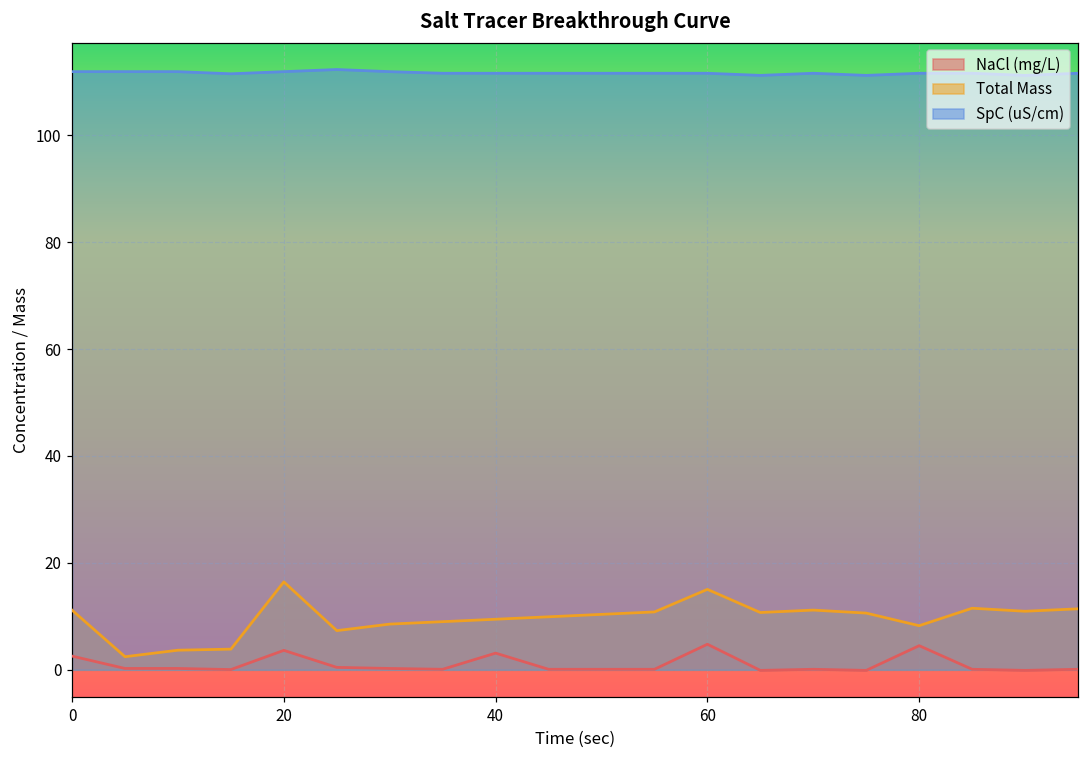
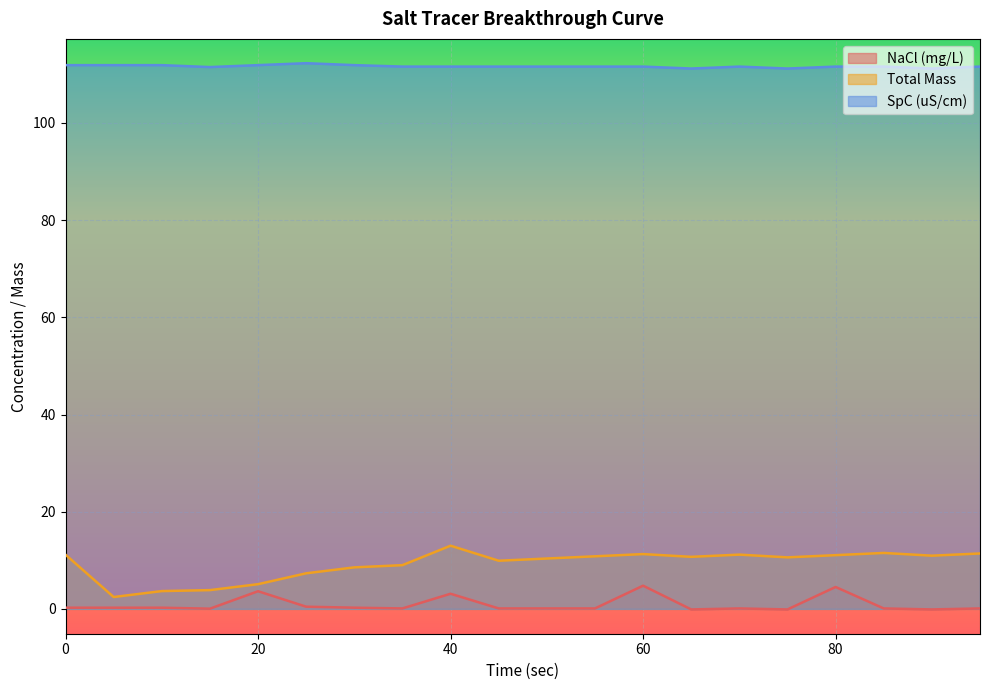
  {
    "NaCl (mg/L)": {
-     "0": 3,
+     "0": 0,
      "20": 4,
      "40": 3,
      "60": 5,
      "80": 5
    },
    "Total Mass": {
      "0": 11,
-     "20": 16,
-     "40": 9,
-     "60": 15,
-     "80": 8
+     "20": 5,
+     "40": 13,
+     "60": 11,
+     "80": 11
    },
    "SpC (uS/cm)": {
      "0": 112,
      "20": 112,
      "40": 112,
      "60": 112,
      "80": 112
    }
  }
